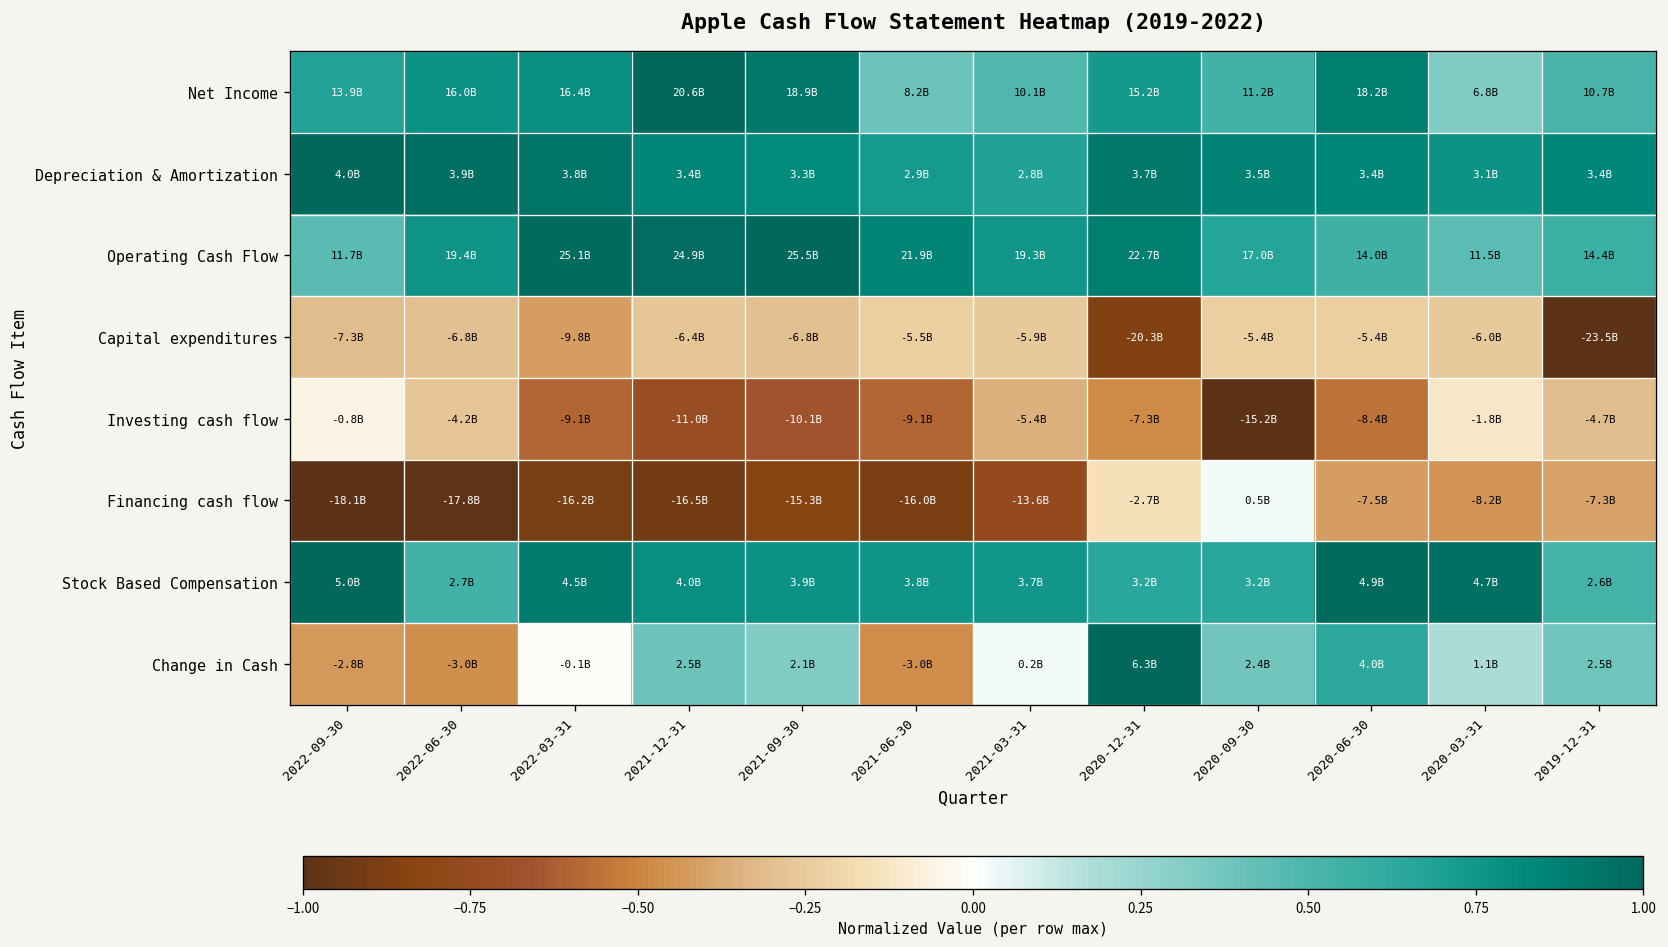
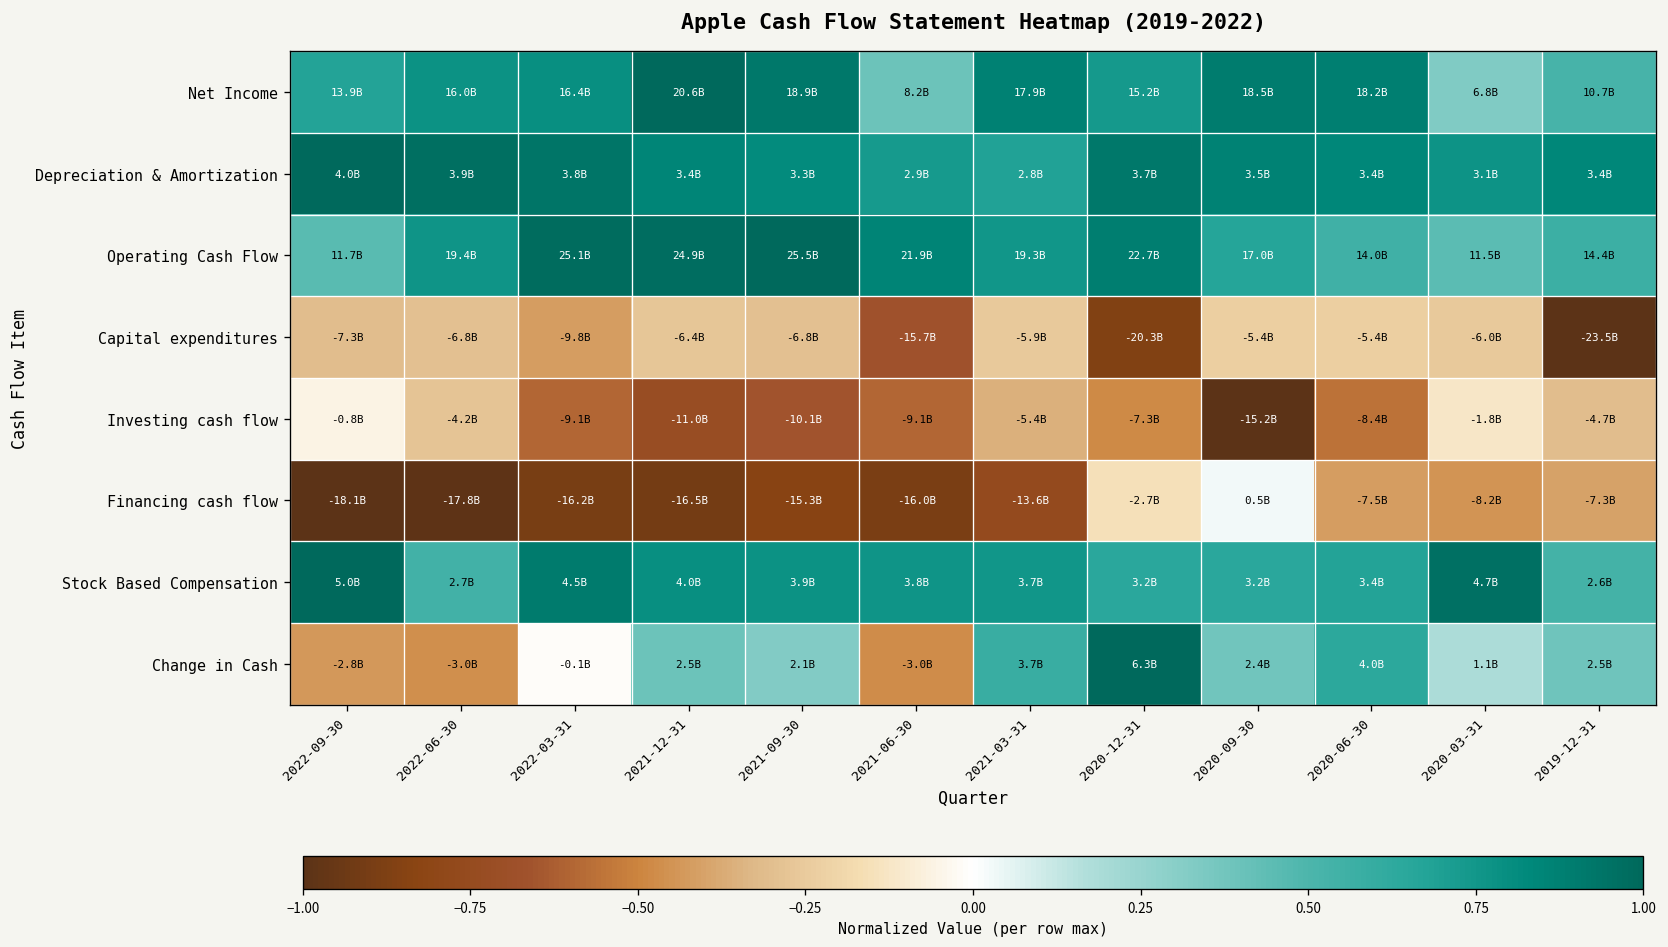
  {
    "Net Income": {
      "2022-09-30": "13.9B",
      "2022-06-30": "16.0B",
      "2022-03-31": "16.4B",
      "2021-12-31": "20.6B",
      "2021-09-30": "18.9B",
      "2021-06-30": "8.2B",
-     "2021-03-31": "10.1B",
+     "2021-03-31": "17.9B",
      "2020-12-31": "15.2B",
-     "2020-09-30": "11.2B",
+     "2020-09-30": "18.5B",
      "2020-06-30": "18.2B",
      "2020-03-31": "6.8B",
      "2019-12-31": "10.7B"
    },
    "Depreciation & Amortization": {
      "2022-09-30": "4.0B",
      "2022-06-30": "3.9B",
      "2022-03-31": "3.8B",
      "2021-12-31": "3.4B",
      "2021-09-30": "3.3B",
      "2021-06-30": "2.9B",
      "2021-03-31": "2.8B",
      "2020-12-31": "3.7B",
      "2020-09-30": "3.5B",
      "2020-06-30": "3.4B",
      "2020-03-31": "3.1B",
      "2019-12-31": "3.4B"
    },
    "Operating Cash Flow": {
      "2022-09-30": "11.7B",
      "2022-06-30": "19.4B",
      "2022-03-31": "25.1B",
      "2021-12-31": "24.9B",
      "2021-09-30": "25.5B",
      "2021-06-30": "21.9B",
      "2021-03-31": "19.3B",
      "2020-12-31": "22.7B",
      "2020-09-30": "17.0B",
      "2020-06-30": "14.0B",
      "2020-03-31": "11.5B",
      "2019-12-31": "14.4B"
    },
    "Capital expenditures": {
      "2022-09-30": "-7.3B",
      "2022-06-30": "-6.8B",
      "2022-03-31": "-9.8B",
      "2021-12-31": "-6.4B",
      "2021-09-30": "-6.8B",
-     "2021-06-30": "-5.5B",
+     "2021-06-30": "-15.7B",
      "2021-03-31": "-5.9B",
      "2020-12-31": "-20.3B",
      "2020-09-30": "-5.4B",
      "2020-06-30": "-5.4B",
      "2020-03-31": "-6.0B",
      "2019-12-31": "-23.5B"
    },
    "Investing cash flow": {
      "2022-09-30": "-0.8B",
      "2022-06-30": "-4.2B",
      "2022-03-31": "-9.1B",
      "2021-12-31": "-11.0B",
      "2021-09-30": "-10.1B",
      "2021-06-30": "-9.1B",
      "2021-03-31": "-5.4B",
      "2020-12-31": "-7.3B",
      "2020-09-30": "-15.2B",
      "2020-06-30": "-8.4B",
      "2020-03-31": "-1.8B",
      "2019-12-31": "-4.7B"
    },
    "Financing cash flow": {
      "2022-09-30": "-18.1B",
      "2022-06-30": "-17.8B",
      "2022-03-31": "-16.2B",
      "2021-12-31": "-16.5B",
      "2021-09-30": "-15.3B",
      "2021-06-30": "-16.0B",
      "2021-03-31": "-13.6B",
      "2020-12-31": "-2.7B",
      "2020-09-30": "0.5B",
      "2020-06-30": "-7.5B",
      "2020-03-31": "-8.2B",
      "2019-12-31": "-7.3B"
    },
    "Stock Based Compensation": {
      "2022-09-30": "5.0B",
      "2022-06-30": "2.7B",
      "2022-03-31": "4.5B",
      "2021-12-31": "4.0B",
      "2021-09-30": "3.9B",
      "2021-06-30": "3.8B",
      "2021-03-31": "3.7B",
      "2020-12-31": "3.2B",
      "2020-09-30": "3.2B",
-     "2020-06-30": "4.9B",
+     "2020-06-30": "3.4B",
      "2020-03-31": "4.7B",
      "2019-12-31": "2.6B"
    },
    "Change in Cash": {
      "2022-09-30": "-2.8B",
      "2022-06-30": "-3.0B",
      "2022-03-31": "-0.1B",
      "2021-12-31": "2.5B",
      "2021-09-30": "2.1B",
      "2021-06-30": "-3.0B",
-     "2021-03-31": "0.2B",
+     "2021-03-31": "3.7B",
      "2020-12-31": "6.3B",
      "2020-09-30": "2.4B",
      "2020-06-30": "4.0B",
      "2020-03-31": "1.1B",
      "2019-12-31": "2.5B"
    }
  }
